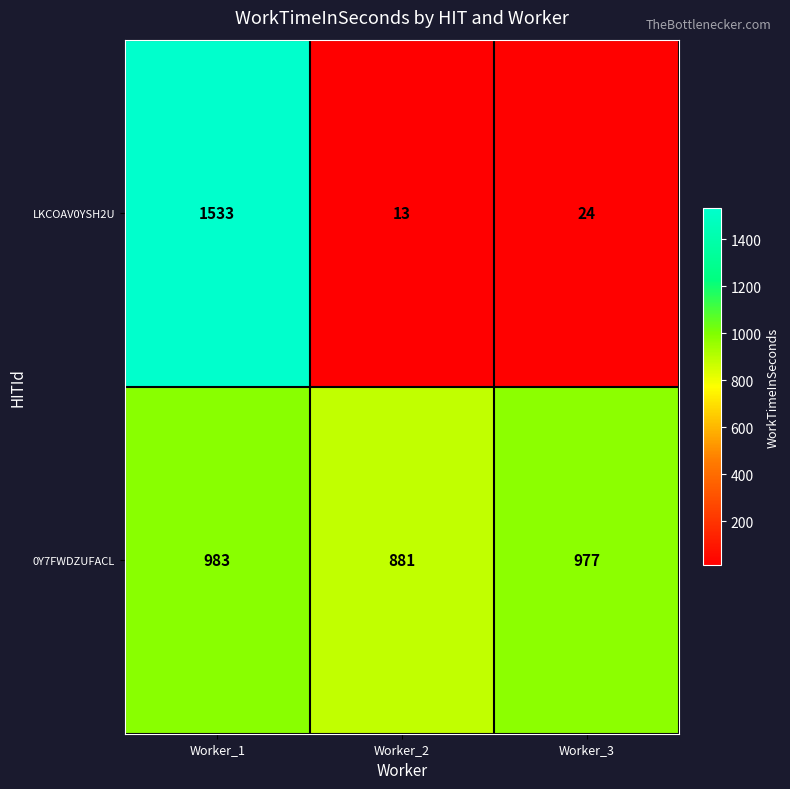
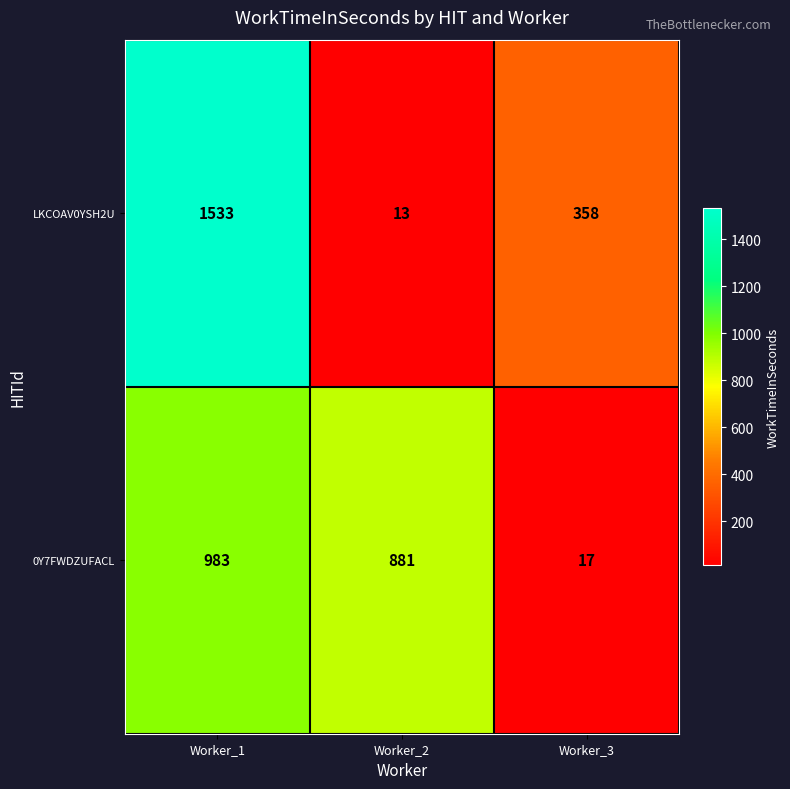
  {
    "LKCOAV0YSH2U": {
      "Worker_1": 1533,
      "Worker_2": 13,
-     "Worker_3": 24
+     "Worker_3": 358
    },
    "0Y7FWDZUFACL": {
      "Worker_1": 983,
      "Worker_2": 881,
-     "Worker_3": 977
+     "Worker_3": 17
    }
  }
